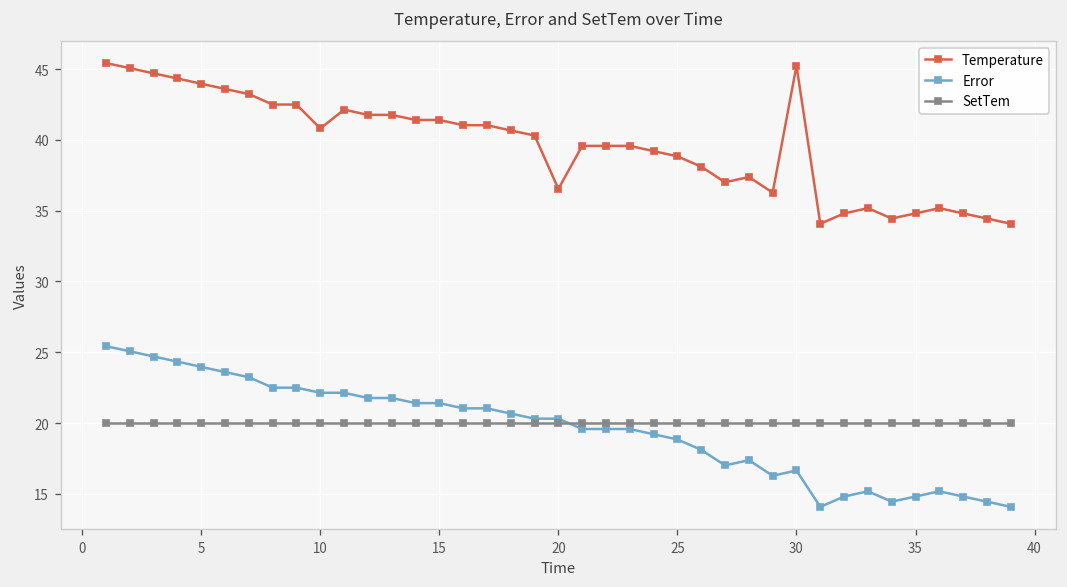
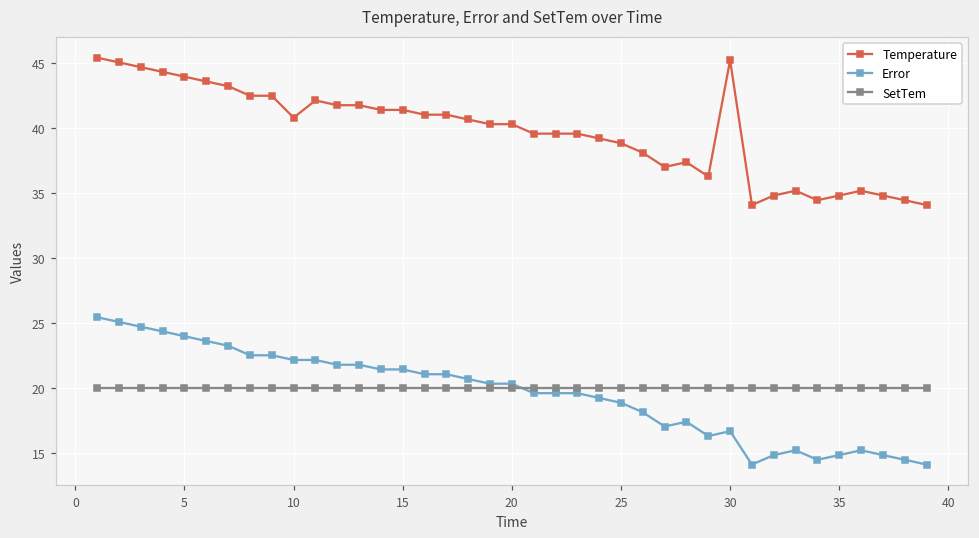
  {
    "Temperature": {
      "5": 44.0,
      "10": 40.8,
      "15": 41.4,
-     "20": 36.5,
+     "20": 40.3,
      "25": 38.8,
      "30": 45.2,
      "35": 34.8
    },
    "Error": {
      "5": 24.0,
      "10": 22.1,
      "15": 21.4,
      "20": 20.3,
      "25": 18.8,
      "30": 16.7,
      "35": 14.8
    },
    "SetTem": {
      "5": 20.0,
      "10": 20.0,
      "15": 20.0,
      "20": 20.0,
      "25": 20.0,
      "30": 20.0,
      "35": 20.0
    }
  }
